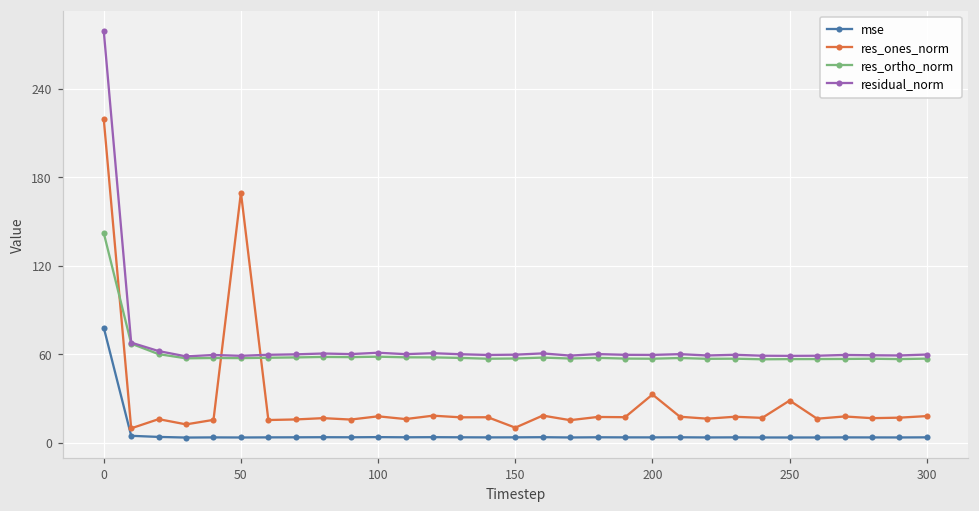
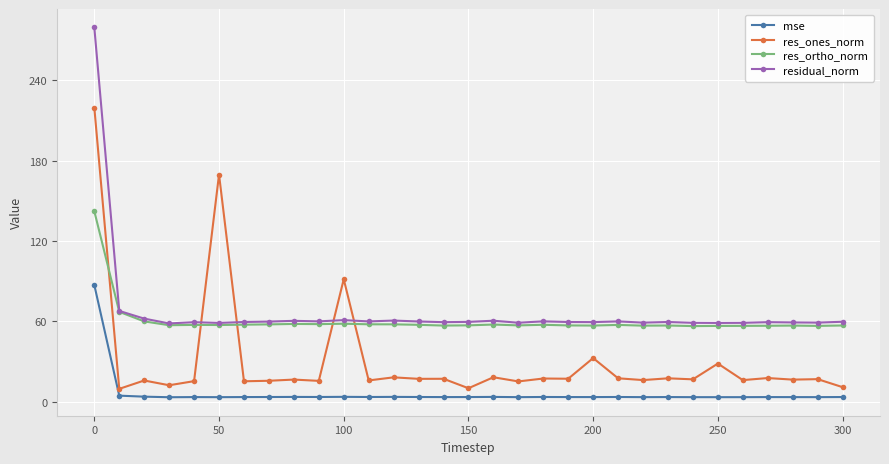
  {
    "mse": {
-     "0": 78,
+     "0": 87,
      "50": 3,
      "100": 4,
      "150": 4,
      "200": 4,
      "250": 3,
      "300": 4
    },
    "res_ones_norm": {
      "0": 220,
      "50": 170,
-     "100": 18,
+     "100": 92,
      "150": 10,
      "200": 33,
      "250": 29,
-     "300": 18
+     "300": 11
    },
    "res_ortho_norm": {
      "0": 142,
      "100": 58,
      "150": 57,
      "200": 57,
      "250": 57,
      "300": 57
    },
    "residual_norm": {
      "0": 279,
      "100": 61,
      "150": 60,
      "200": 59,
      "250": 59,
      "300": 60
    }
  }
